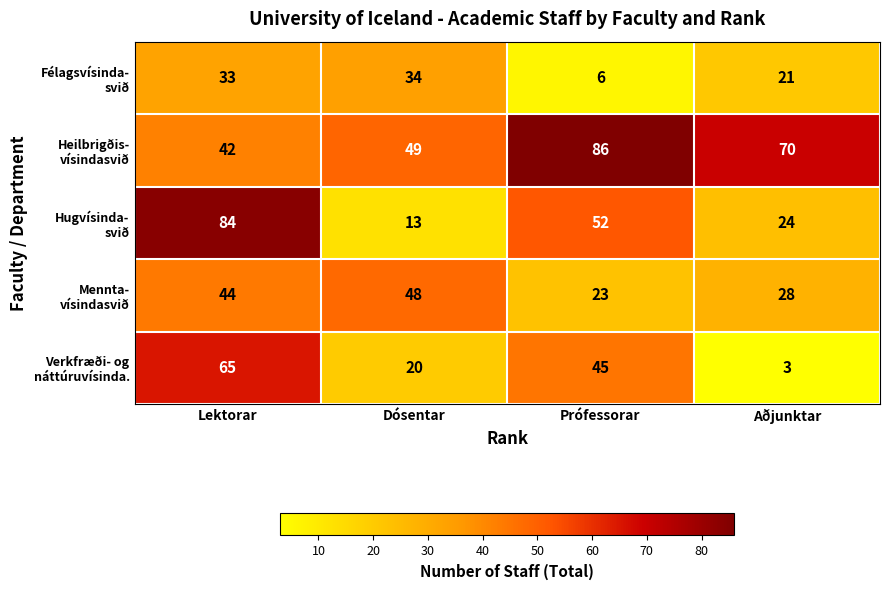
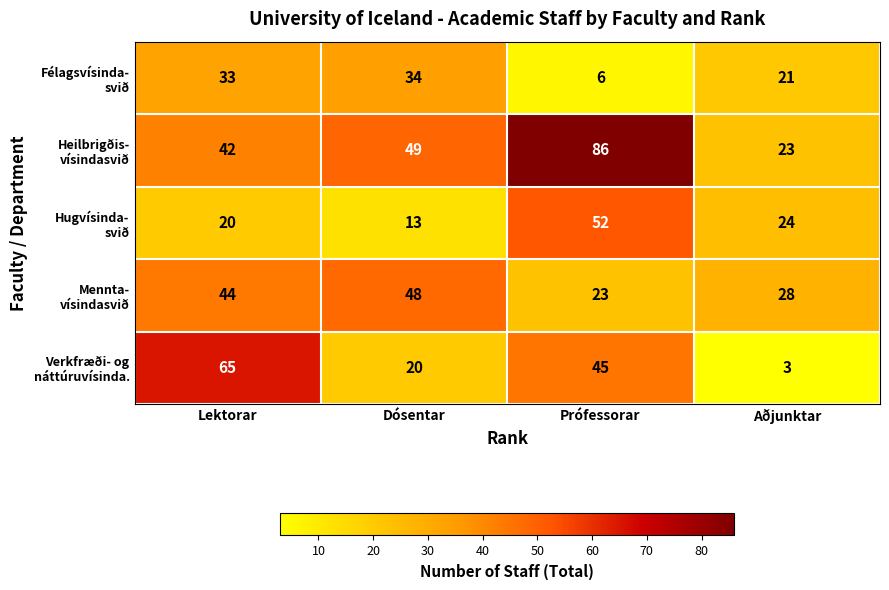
  {
    "Félagsvísinda- svið": {
      "Lektorar": 33,
      "Dósentar": 34,
      "Prófessorar": 6,
      "Aðjunktar": 21
    },
    "Heilbrigðis- vísindasvið": {
      "Lektorar": 42,
      "Dósentar": 49,
      "Prófessorar": 86,
-     "Aðjunktar": 70
+     "Aðjunktar": 23
    },
    "Hugvísinda- svið": {
-     "Lektorar": 84,
+     "Lektorar": 20,
      "Dósentar": 13,
      "Prófessorar": 52,
      "Aðjunktar": 24
    },
    "Mennta- vísindasvið": {
      "Lektorar": 44,
      "Dósentar": 48,
      "Prófessorar": 23,
      "Aðjunktar": 28
    },
    "Verkfræði- og náttúruvísinda.": {
      "Lektorar": 65,
      "Dósentar": 20,
      "Prófessorar": 45,
      "Aðjunktar": 3
    }
  }
